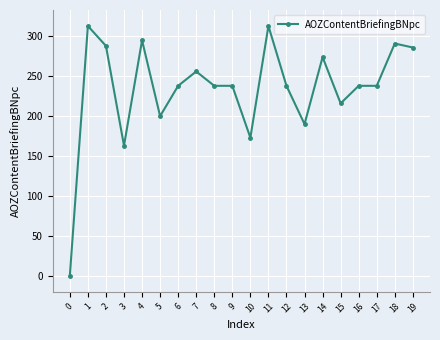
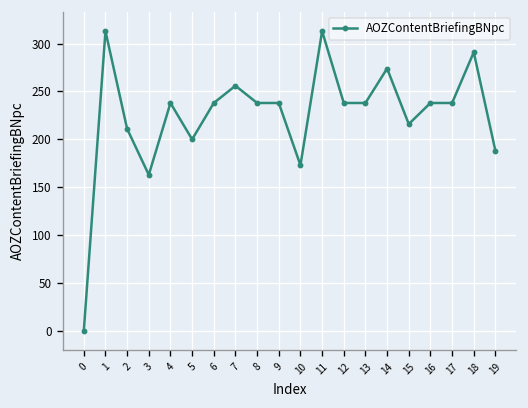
  {
    "0": 0,
    "1": 310,
-   "2": 290,
+   "2": 210,
    "3": 160,
-   "4": 300,
+   "4": 240,
    "5": 200,
    "6": 240,
    "7": 260,
    "8": 240,
    "9": 240,
    "10": 170,
    "11": 310,
    "12": 240,
-   "13": 190,
+   "13": 240,
    "14": 270,
    "15": 220,
    "16": 240,
    "17": 240,
    "18": 290,
-   "19": 290
+   "19": 190
  }
